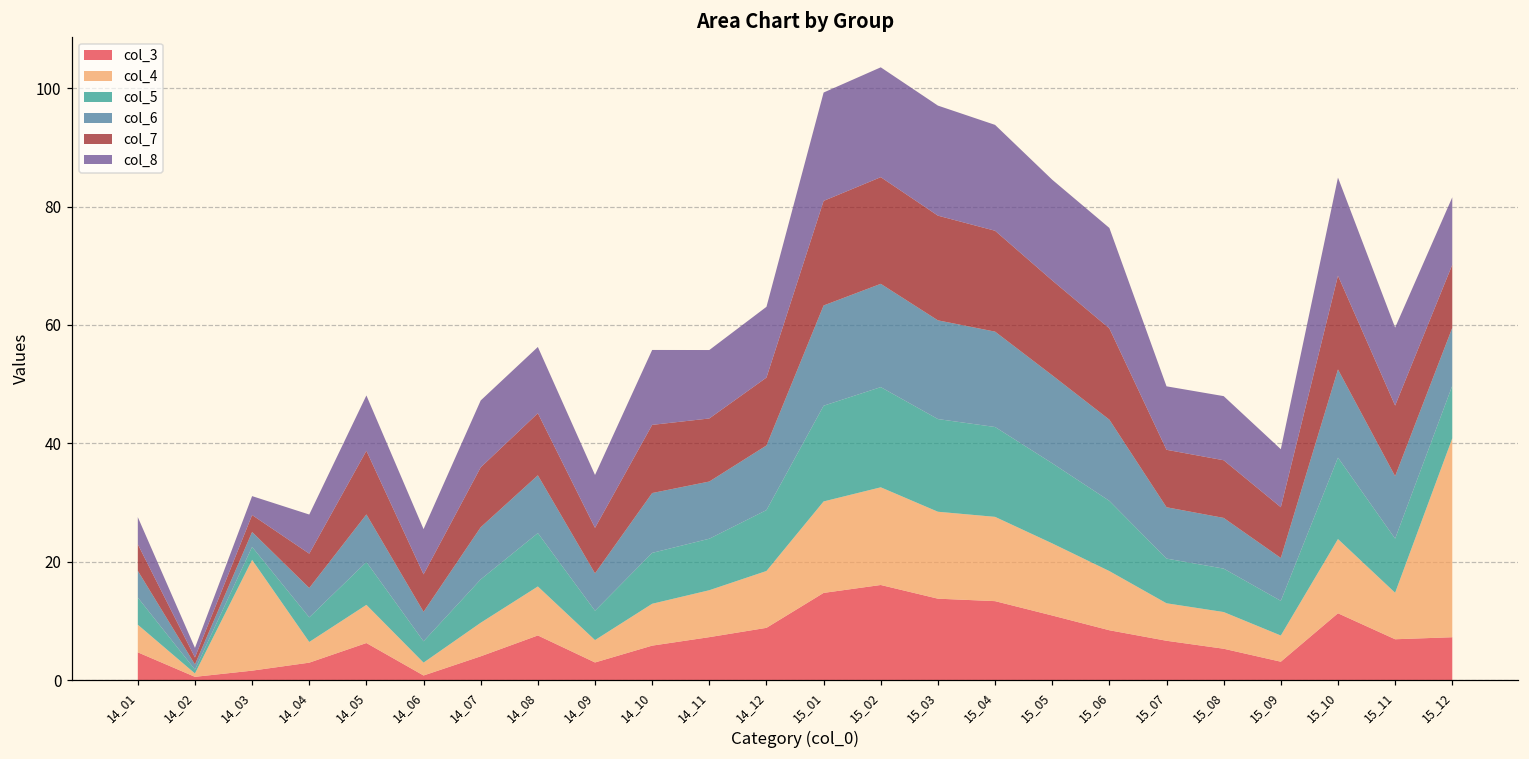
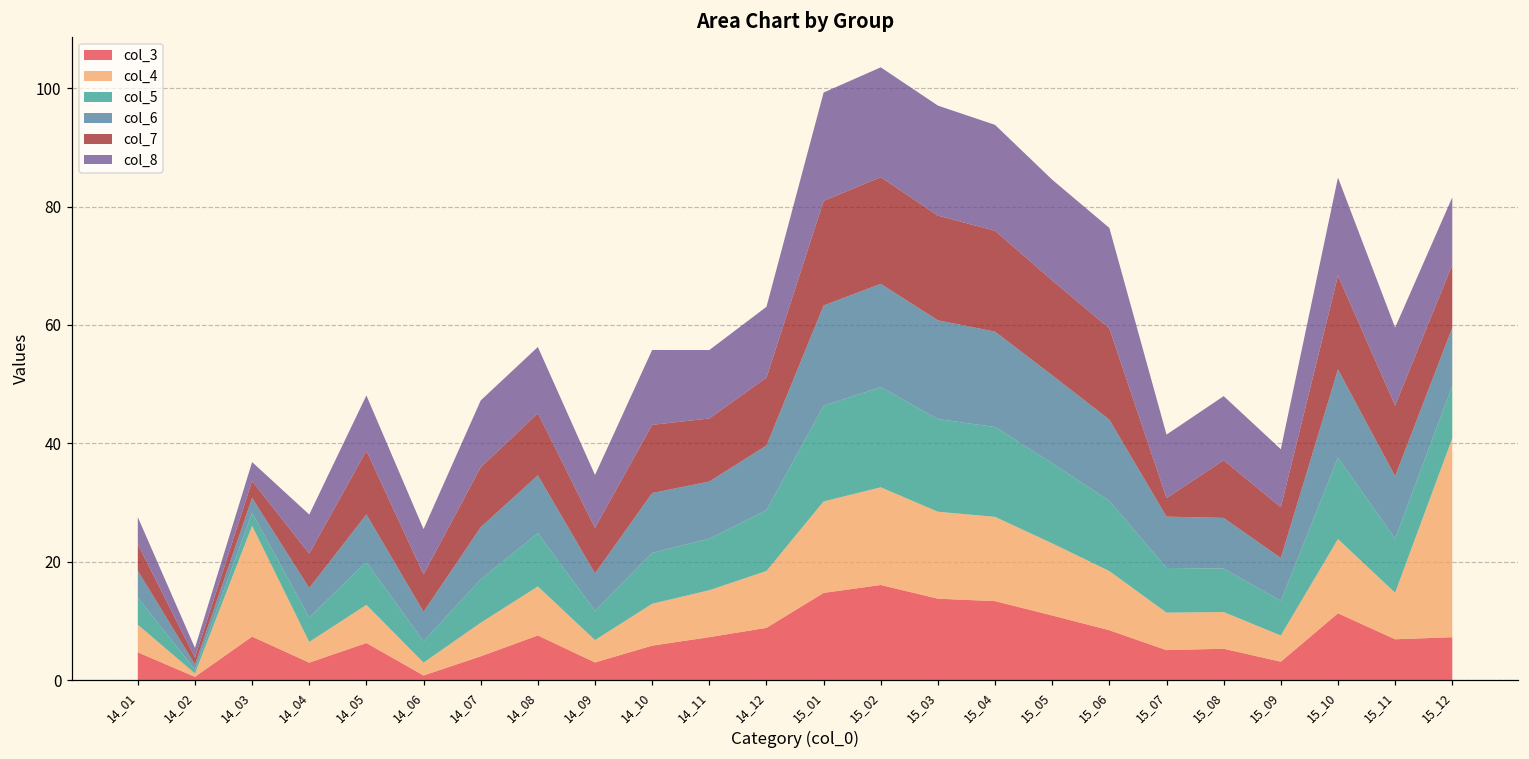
  {
    "col_3": {
      "14_01": 5,
      "14_02": 1,
-     "14_03": 2,
+     "14_03": 7,
      "14_04": 3,
      "14_05": 6,
      "14_06": 1,
      "14_07": 4,
      "14_08": 8,
      "14_09": 3,
      "14_10": 6,
      "14_11": 7,
      "14_12": 9,
      "15_01": 15,
      "15_02": 16,
      "15_03": 14,
      "15_04": 13,
      "15_05": 11,
      "15_06": 8,
-     "15_07": 7,
+     "15_07": 5,
      "15_08": 5,
      "15_09": 3,
      "15_10": 11,
      "15_11": 7,
      "15_12": 7
    },
    "col_4": {
      "14_01": 5,
      "14_02": 1,
      "14_03": 19,
      "14_04": 3,
      "14_05": 6,
      "14_06": 2,
      "14_07": 6,
      "14_08": 8,
      "14_09": 4,
      "14_10": 7,
      "14_11": 8,
      "14_12": 10,
      "15_01": 15,
      "15_02": 16,
      "15_03": 15,
      "15_04": 14,
      "15_05": 12,
      "15_06": 10,
      "15_07": 6,
      "15_08": 6,
      "15_09": 4,
      "15_10": 13,
      "15_11": 8,
      "15_12": 34
    },
    "col_7": {
      "14_01": 4,
      "14_02": 1,
      "14_03": 3,
      "14_04": 6,
      "14_05": 11,
      "14_06": 6,
      "14_07": 10,
      "14_08": 10,
      "14_09": 8,
      "14_10": 12,
      "14_11": 11,
      "14_12": 11,
      "15_01": 18,
      "15_02": 18,
      "15_03": 18,
      "15_04": 17,
      "15_05": 16,
      "15_06": 15,
-     "15_07": 10,
+     "15_07": 3,
      "15_08": 10,
      "15_09": 9,
      "15_10": 16,
      "15_11": 12,
      "15_12": 11
    },
    "col_8": {
      "14_01": 5,
      "14_02": 2,
      "14_03": 3,
      "14_04": 7,
      "14_05": 9,
      "14_06": 8,
      "14_07": 11,
      "14_08": 11,
      "14_09": 9,
      "14_10": 13,
      "14_11": 12,
      "14_12": 12,
      "15_01": 18,
      "15_02": 19,
      "15_03": 19,
      "15_04": 18,
      "15_05": 17,
      "15_06": 17,
      "15_07": 11,
      "15_08": 11,
      "15_09": 10,
      "15_10": 17,
      "15_11": 13,
      "15_12": 11
    }
  }
